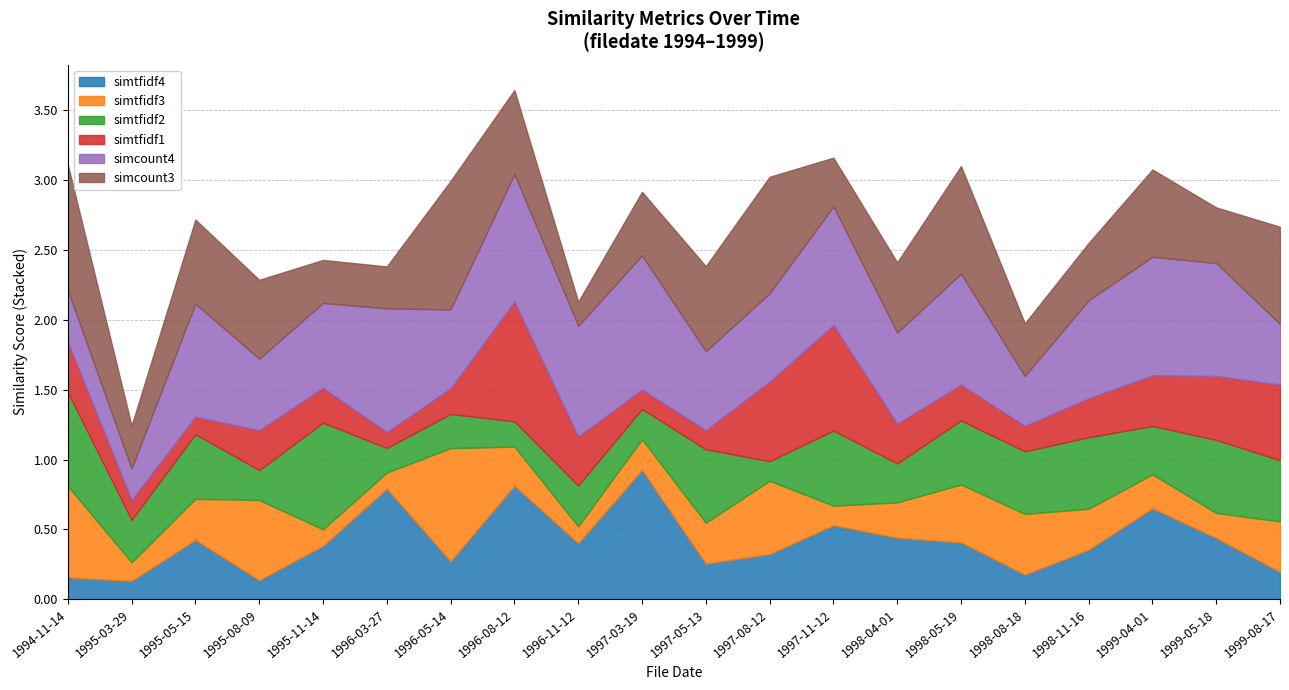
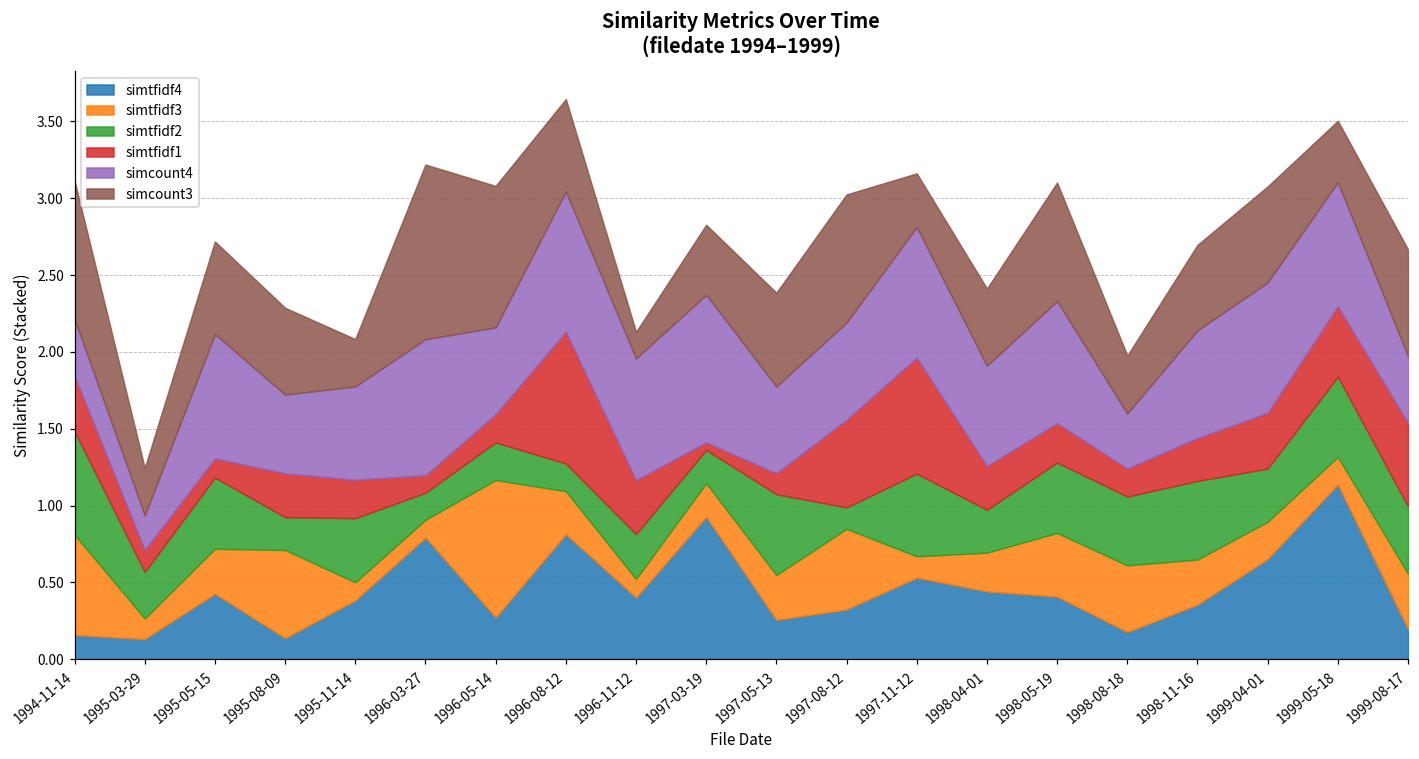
  {
    "simtfidf4": {
      "1994-11-14": 0.16,
      "1995-03-29": 0.13,
      "1995-05-15": 0.43,
      "1995-08-09": 0.14,
      "1995-11-14": 0.38,
      "1996-03-27": 0.79,
      "1996-05-14": 0.27,
      "1996-08-12": 0.81,
      "1996-11-12": 0.40,
      "1997-03-19": 0.93,
      "1997-05-13": 0.26,
      "1997-08-12": 0.32,
      "1997-11-12": 0.53,
      "1998-04-01": 0.44,
      "1998-05-19": 0.41,
      "1998-08-18": 0.18,
      "1998-11-16": 0.36,
      "1999-04-01": 0.65,
-     "1999-05-18": 0.44,
+     "1999-05-18": 1.14,
      "1999-08-17": 0.20
    },
    "simtfidf3": {
      "1994-11-14": 0.65,
      "1995-03-29": 0.13,
      "1995-05-15": 0.29,
      "1995-08-09": 0.57,
      "1995-11-14": 0.12,
      "1996-03-27": 0.11,
-     "1996-05-14": 0.81,
+     "1996-05-14": 0.89,
      "1996-08-12": 0.28,
      "1996-11-12": 0.12,
      "1997-03-19": 0.22,
      "1997-05-13": 0.29,
      "1997-08-12": 0.52,
      "1997-11-12": 0.14,
      "1998-04-01": 0.25,
      "1998-05-19": 0.41,
      "1998-08-18": 0.43,
      "1998-11-16": 0.29,
      "1999-04-01": 0.24,
      "1999-05-18": 0.18,
      "1999-08-17": 0.36
    },
    "simtfidf2": {
      "1994-11-14": 0.67,
      "1995-03-29": 0.30,
      "1995-05-15": 0.46,
      "1995-08-09": 0.21,
-     "1995-11-14": 0.76,
+     "1995-11-14": 0.42,
      "1996-03-27": 0.18,
      "1996-05-14": 0.24,
      "1996-08-12": 0.18,
      "1996-11-12": 0.29,
      "1997-03-19": 0.22,
      "1997-05-13": 0.53,
      "1997-08-12": 0.14,
      "1997-11-12": 0.54,
      "1998-04-01": 0.28,
      "1998-05-19": 0.46,
      "1998-08-18": 0.45,
      "1998-11-16": 0.51,
      "1999-04-01": 0.35,
      "1999-05-18": 0.52,
      "1999-08-17": 0.44
    },
    "simtfidf1": {
      "1994-11-14": 0.36,
      "1995-03-29": 0.14,
      "1995-05-15": 0.12,
      "1995-08-09": 0.28,
      "1995-11-14": 0.25,
      "1996-03-27": 0.11,
      "1996-05-14": 0.18,
      "1996-08-12": 0.86,
      "1996-11-12": 0.35,
-     "1997-03-19": 0.14,
+     "1997-03-19": 0.05,
      "1997-05-13": 0.14,
      "1997-08-12": 0.57,
      "1997-11-12": 0.76,
      "1998-04-01": 0.28,
      "1998-05-19": 0.26,
      "1998-08-18": 0.18,
      "1998-11-16": 0.28,
      "1999-04-01": 0.36,
      "1999-05-18": 0.46,
      "1999-08-17": 0.54
    },
    "simcount4": {
      "1994-11-14": 0.37,
      "1995-03-29": 0.23,
      "1995-05-15": 0.81,
      "1995-08-09": 0.51,
      "1995-11-14": 0.61,
      "1996-03-27": 0.89,
      "1996-05-14": 0.57,
      "1996-08-12": 0.91,
      "1996-11-12": 0.79,
      "1997-03-19": 0.96,
      "1997-05-13": 0.56,
      "1997-08-12": 0.63,
      "1997-11-12": 0.85,
      "1998-04-01": 0.65,
      "1998-05-19": 0.79,
      "1998-08-18": 0.36,
      "1998-11-16": 0.70,
      "1999-04-01": 0.85,
      "1999-05-18": 0.81,
      "1999-08-17": 0.43
    },
    "simcount3": {
      "1994-11-14": 0.90,
      "1995-03-29": 0.31,
      "1995-05-15": 0.60,
      "1995-08-09": 0.56,
      "1995-11-14": 0.31,
-     "1996-03-27": 0.30,
+     "1996-03-27": 1.14,
      "1996-05-14": 0.92,
      "1996-08-12": 0.60,
      "1996-11-12": 0.17,
      "1997-03-19": 0.45,
      "1997-05-13": 0.61,
      "1997-08-12": 0.83,
      "1997-11-12": 0.35,
      "1998-04-01": 0.50,
      "1998-05-19": 0.77,
      "1998-08-18": 0.38,
-     "1998-11-16": 0.41,
+     "1998-11-16": 0.56,
      "1999-04-01": 0.62,
      "1999-05-18": 0.40,
      "1999-08-17": 0.70
    }
  }
